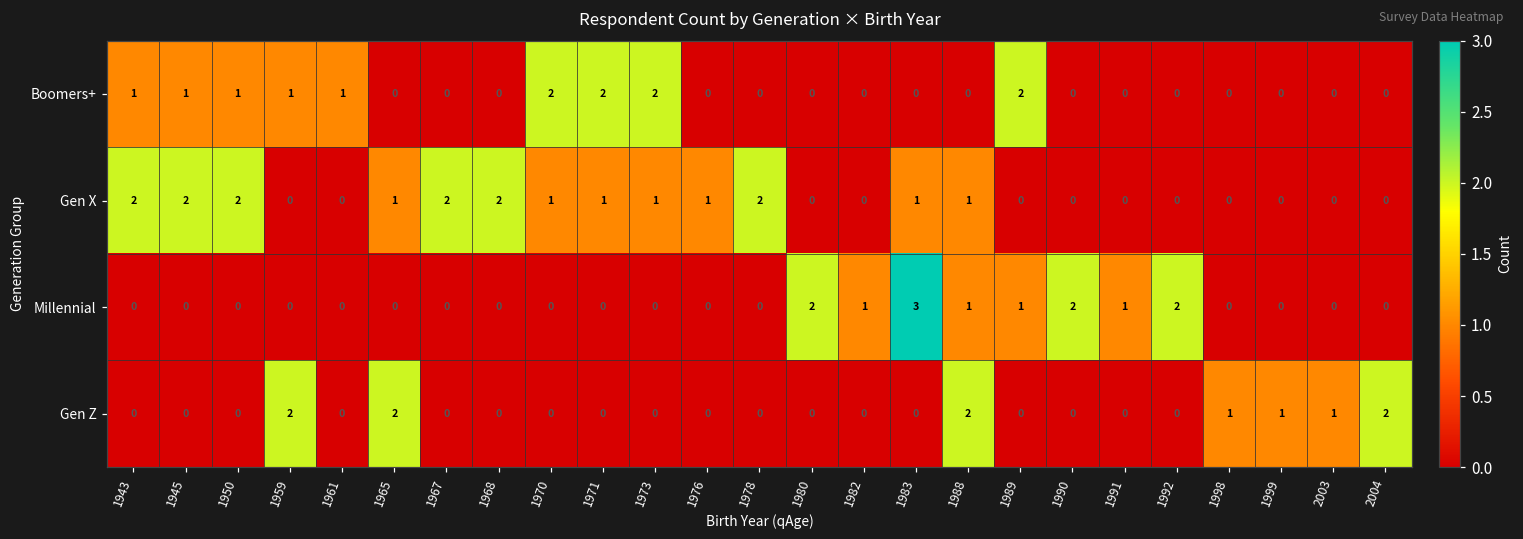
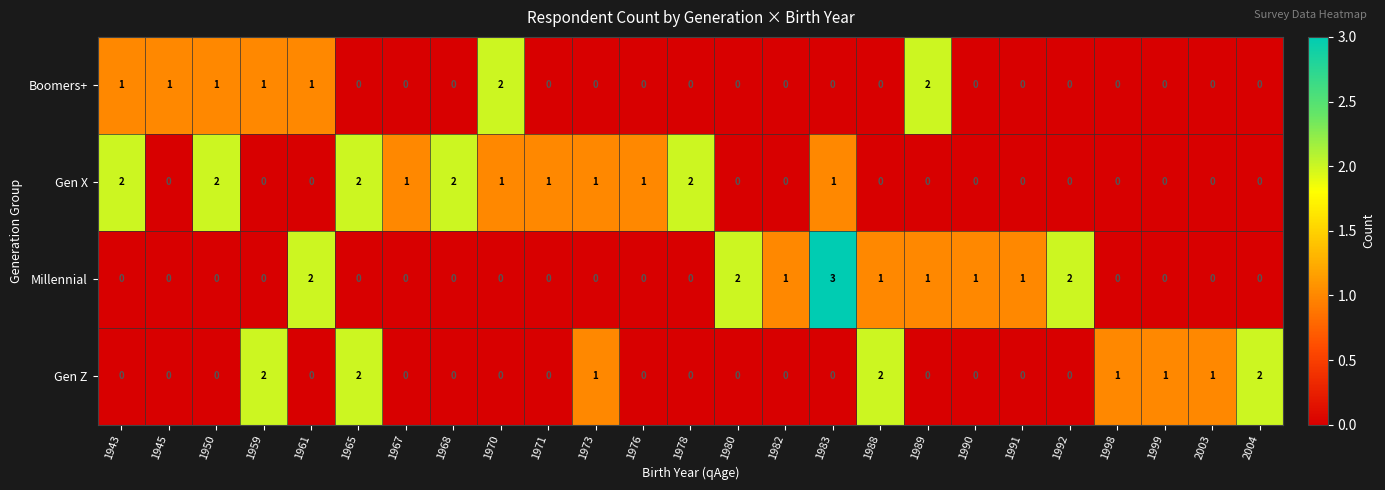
  {
    "Boomers+": {
      "1943": 1,
      "1945": 1,
      "1950": 1,
      "1959": 1,
      "1961": 1,
      "1965": 0,
      "1967": 0,
      "1968": 0,
      "1970": 2,
-     "1971": 2,
-     "1973": 2,
+     "1971": 0,
+     "1973": 0,
      "1976": 0,
      "1978": 0,
      "1980": 0,
      "1982": 0,
      "1983": 0,
      "1988": 0,
      "1989": 2,
      "1990": 0,
      "1991": 0,
      "1992": 0,
      "1998": 0,
      "1999": 0,
      "2003": 0,
      "2004": 0
    },
    "Gen X": {
      "1943": 2,
-     "1945": 2,
+     "1945": 0,
      "1950": 2,
      "1959": 0,
      "1961": 0,
-     "1965": 1,
-     "1967": 2,
+     "1965": 2,
+     "1967": 1,
      "1968": 2,
      "1970": 1,
      "1971": 1,
      "1973": 1,
      "1976": 1,
      "1978": 2,
      "1980": 0,
      "1982": 0,
      "1983": 1,
-     "1988": 1,
+     "1988": 0,
      "1989": 0,
      "1990": 0,
      "1991": 0,
      "1992": 0,
      "1998": 0,
      "1999": 0,
      "2003": 0,
      "2004": 0
    },
    "Millennial": {
      "1943": 0,
      "1945": 0,
      "1950": 0,
      "1959": 0,
-     "1961": 0,
+     "1961": 2,
      "1965": 0,
      "1967": 0,
      "1968": 0,
      "1970": 0,
      "1971": 0,
      "1973": 0,
      "1976": 0,
      "1978": 0,
      "1980": 2,
      "1982": 1,
      "1983": 3,
      "1988": 1,
      "1989": 1,
-     "1990": 2,
+     "1990": 1,
      "1991": 1,
      "1992": 2,
      "1998": 0,
      "1999": 0,
      "2003": 0,
      "2004": 0
    },
    "Gen Z": {
      "1943": 0,
      "1945": 0,
      "1950": 0,
      "1959": 2,
      "1961": 0,
      "1965": 2,
      "1967": 0,
      "1968": 0,
      "1970": 0,
      "1971": 0,
-     "1973": 0,
+     "1973": 1,
      "1976": 0,
      "1978": 0,
      "1980": 0,
      "1982": 0,
      "1983": 0,
      "1988": 2,
      "1989": 0,
      "1990": 0,
      "1991": 0,
      "1992": 0,
      "1998": 1,
      "1999": 1,
      "2003": 1,
      "2004": 2
    }
  }
